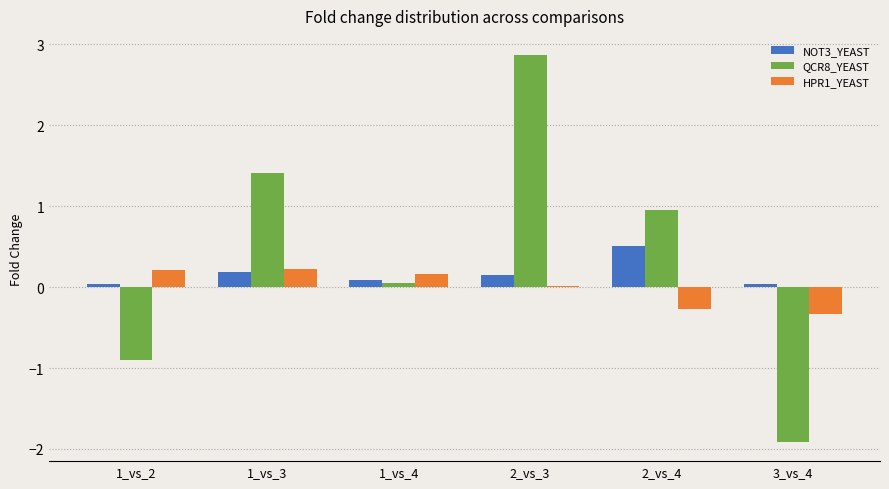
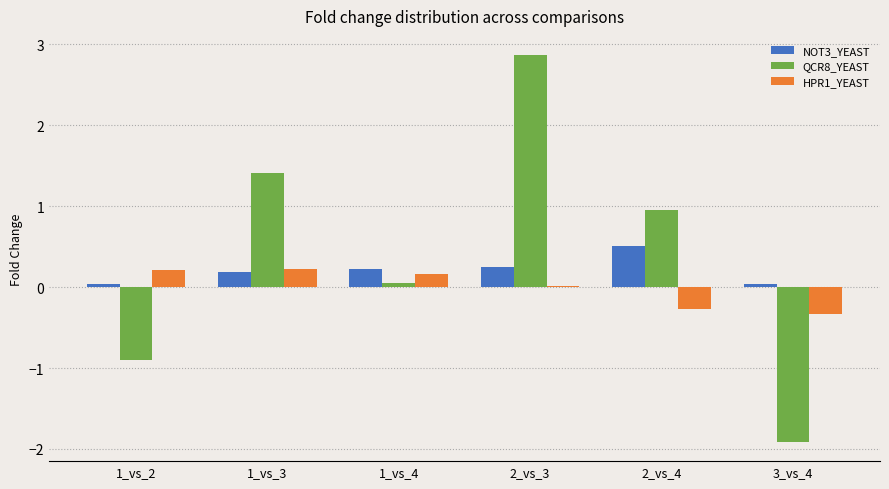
  {
    "NOT3_YEAST": {
      "1_vs_2": 0.0,
      "1_vs_3": 0.2,
-     "1_vs_4": 0.1,
-     "2_vs_3": 0.1,
+     "1_vs_4": 0.2,
+     "2_vs_3": 0.3,
      "2_vs_4": 0.5,
      "3_vs_4": 0.0
    },
    "QCR8_YEAST": {
      "1_vs_2": -0.9,
      "1_vs_3": 1.4,
      "1_vs_4": 0.0,
      "2_vs_3": 2.9,
      "2_vs_4": 1.0,
      "3_vs_4": -1.9
    },
    "HPR1_YEAST": {
      "1_vs_2": 0.2,
      "1_vs_3": 0.2,
      "1_vs_4": 0.2,
      "2_vs_4": -0.3,
      "3_vs_4": -0.3
    }
  }
